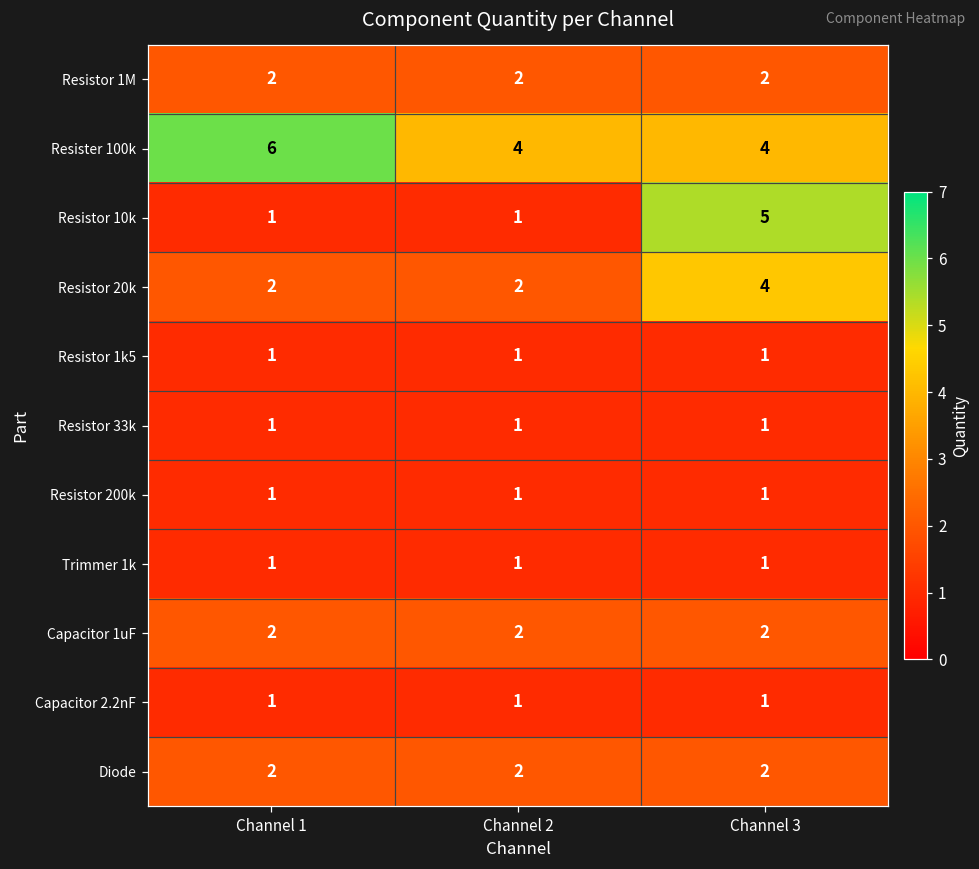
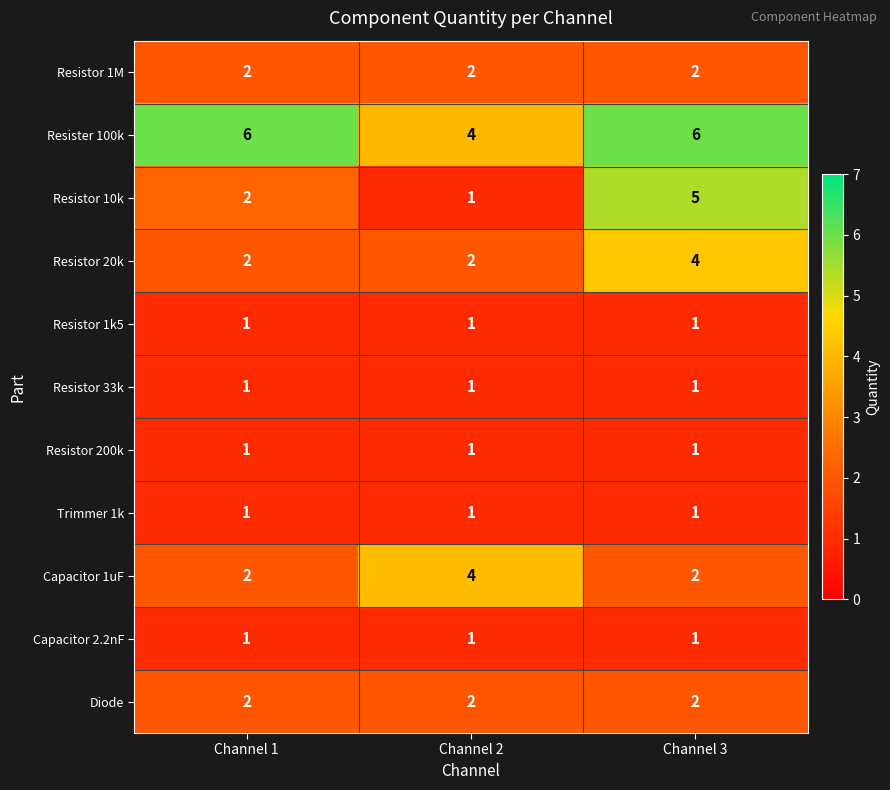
  {
    "Resistor 1M": {
      "Channel 1": 2,
      "Channel 2": 2,
      "Channel 3": 2
    },
    "Resister 100k": {
      "Channel 1": 6,
      "Channel 2": 4,
-     "Channel 3": 4
+     "Channel 3": 6
    },
    "Resistor 10k": {
-     "Channel 1": 1,
+     "Channel 1": 2,
      "Channel 2": 1,
      "Channel 3": 5
    },
    "Resistor 20k": {
      "Channel 1": 2,
      "Channel 2": 2,
      "Channel 3": 4
    },
    "Resistor 1k5": {
      "Channel 1": 1,
      "Channel 2": 1,
      "Channel 3": 1
    },
    "Resistor 33k": {
      "Channel 1": 1,
      "Channel 2": 1,
      "Channel 3": 1
    },
    "Resistor 200k": {
      "Channel 1": 1,
      "Channel 2": 1,
      "Channel 3": 1
    },
    "Trimmer 1k": {
      "Channel 1": 1,
      "Channel 2": 1,
      "Channel 3": 1
    },
    "Capacitor 1uF": {
      "Channel 1": 2,
-     "Channel 2": 2,
+     "Channel 2": 4,
      "Channel 3": 2
    },
    "Capacitor 2.2nF": {
      "Channel 1": 1,
      "Channel 2": 1,
      "Channel 3": 1
    },
    "Diode": {
      "Channel 1": 2,
      "Channel 2": 2,
      "Channel 3": 2
    }
  }
